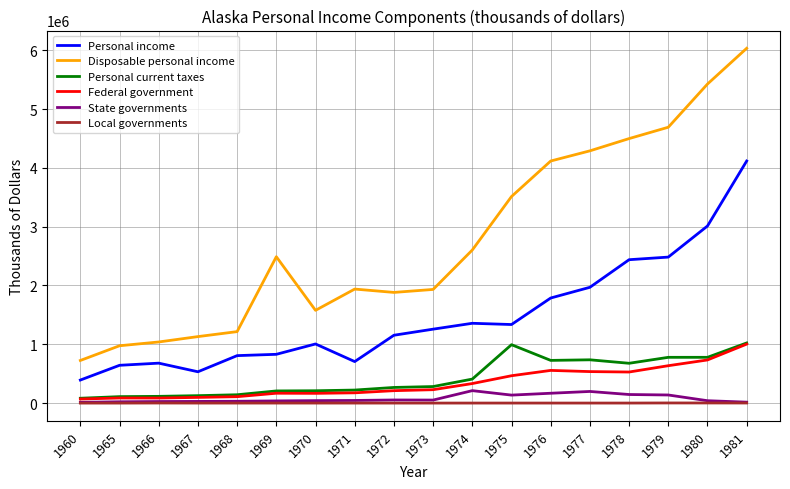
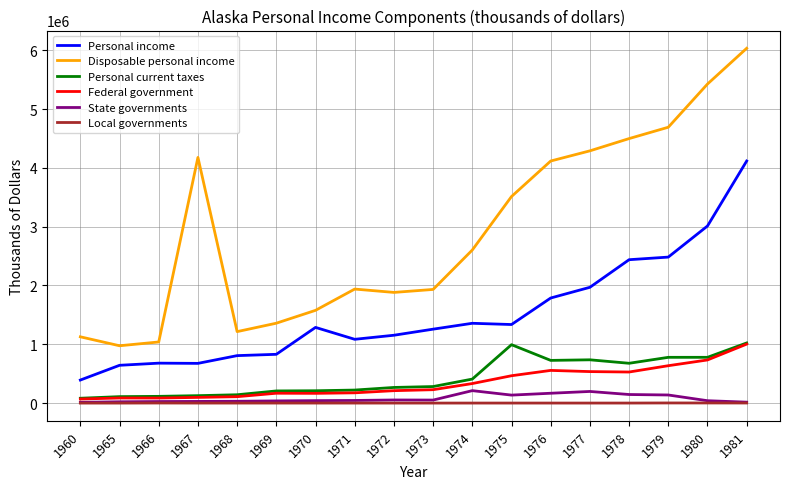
  {
    "Personal income": {
      "1960": 400000,
      "1965": 600000,
      "1966": 700000,
-     "1967": 500000,
+     "1967": 700000,
      "1968": 800000,
      "1969": 800000,
-     "1970": 1000000,
-     "1971": 700000,
+     "1970": 1300000,
+     "1971": 1100000,
      "1972": 1200000,
      "1973": 1300000,
      "1974": 1400000,
      "1975": 1300000,
      "1976": 1800000,
      "1977": 2000000,
      "1978": 2400000,
      "1979": 2500000,
      "1980": 3000000,
      "1981": 4100000
    },
    "Disposable personal income": {
-     "1960": 700000,
+     "1960": 1100000,
      "1965": 1000000,
      "1966": 1000000,
-     "1967": 1100000,
+     "1967": 4200000,
      "1968": 1200000,
-     "1969": 2500000,
+     "1969": 1400000,
      "1970": 1600000,
      "1971": 1900000,
      "1972": 1900000,
      "1973": 1900000,
      "1974": 2600000,
      "1975": 3500000,
      "1976": 4100000,
      "1977": 4300000,
      "1978": 4500000,
      "1979": 4700000,
      "1980": 5400000,
      "1981": 6000000
    },
    "Personal current taxes": {
      "1971": 200000,
      "1972": 300000,
      "1973": 300000,
      "1974": 400000,
      "1975": 1000000,
      "1976": 700000,
      "1977": 700000,
      "1978": 700000,
      "1979": 800000,
      "1980": 800000
    },
    "Federal government": {
      "1971": 200000,
      "1972": 200000,
      "1973": 200000,
      "1974": 300000,
      "1975": 500000,
      "1976": 600000,
      "1977": 500000,
      "1978": 500000,
      "1979": 600000,
      "1980": 700000
    },
    "State governments": {
      "1971": 0,
      "1972": 100000,
      "1973": 100000,
      "1974": 200000,
      "1975": 100000,
      "1976": 200000,
      "1977": 200000,
      "1978": 100000,
      "1979": 100000
    },
    "Local governments": {
      "1971": 0,
      "1972": 0,
      "1973": 0,
      "1974": 0,
      "1975": 0,
      "1976": 0,
      "1977": 0,
      "1978": 0,
      "1979": 0
    }
  }
